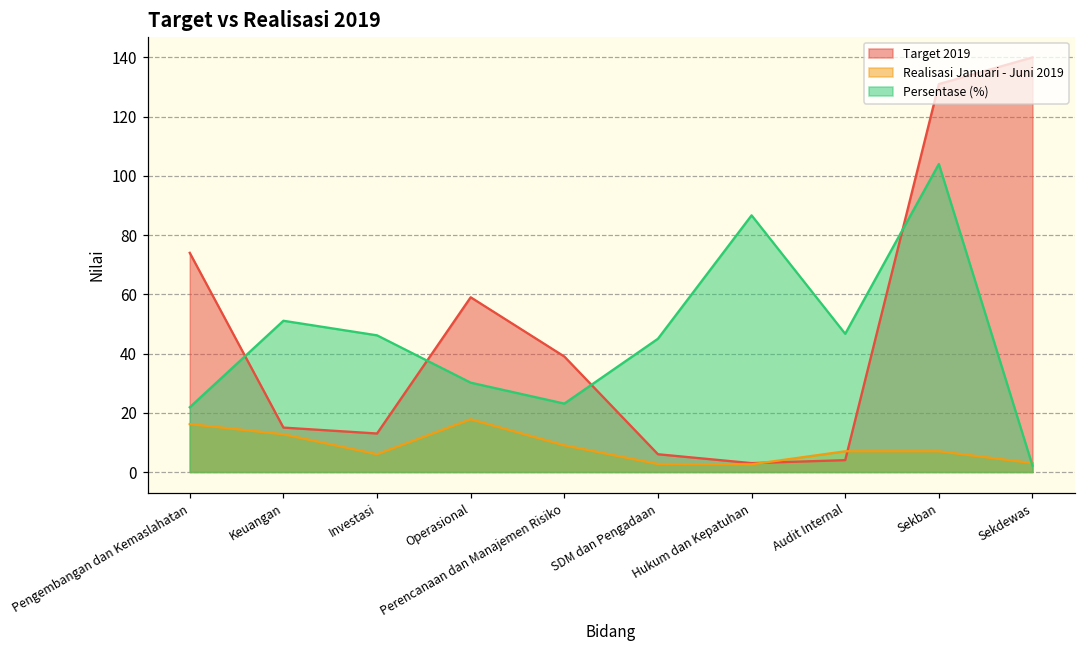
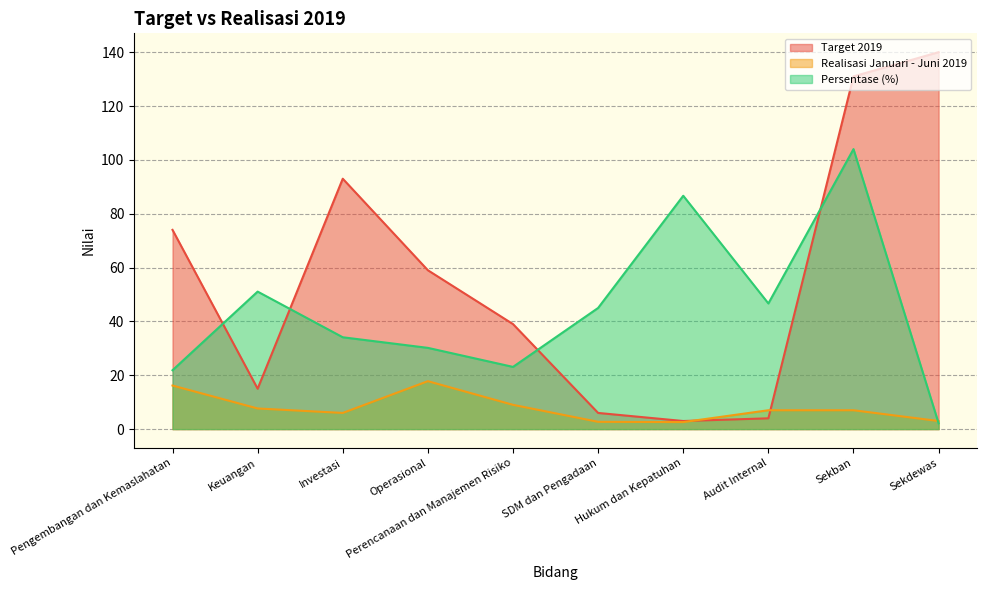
  {
    "Target 2019": {
      "Pengembangan dan Kemaslahatan": 74,
      "Keuangan": 15,
-     "Investasi": 13,
+     "Investasi": 93,
      "Operasional": 59,
      "Perencanaan dan Manajemen Risiko": 39,
      "SDM dan Pengadaan": 6,
      "Audit Internal": 4
    },
    "Realisasi Januari - Juni 2019": {
      "Pengembangan dan Kemaslahatan": 16,
-     "Keuangan": 13,
+     "Keuangan": 8,
      "Investasi": 6,
      "Operasional": 18,
      "Perencanaan dan Manajemen Risiko": 9,
      "SDM dan Pengadaan": 3,
      "Audit Internal": 7,
      "Sekban": 7
    },
    "Persentase (%)": {
      "Pengembangan dan Kemaslahatan": 22,
      "Keuangan": 51,
-     "Investasi": 46,
+     "Investasi": 34,
      "Operasional": 30,
      "Perencanaan dan Manajemen Risiko": 23,
      "SDM dan Pengadaan": 45,
      "Hukum dan Kepatuhan": 87,
      "Audit Internal": 47,
      "Sekban": 104
    }
  }
